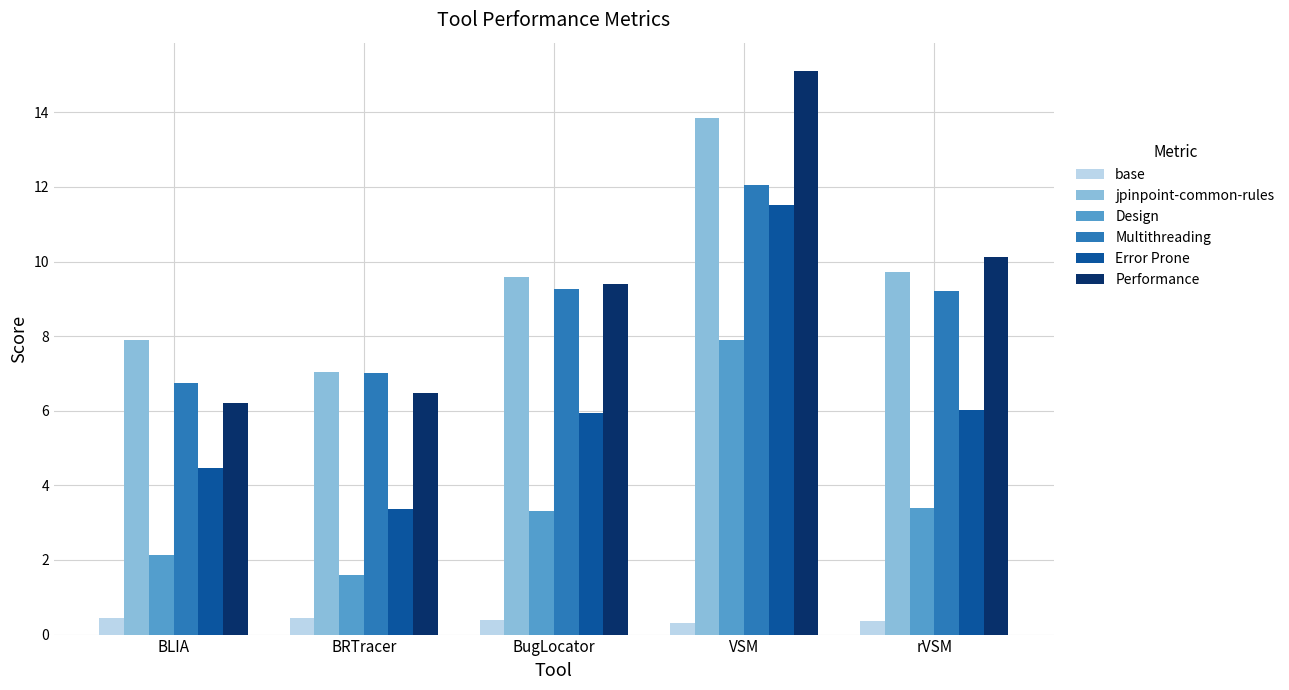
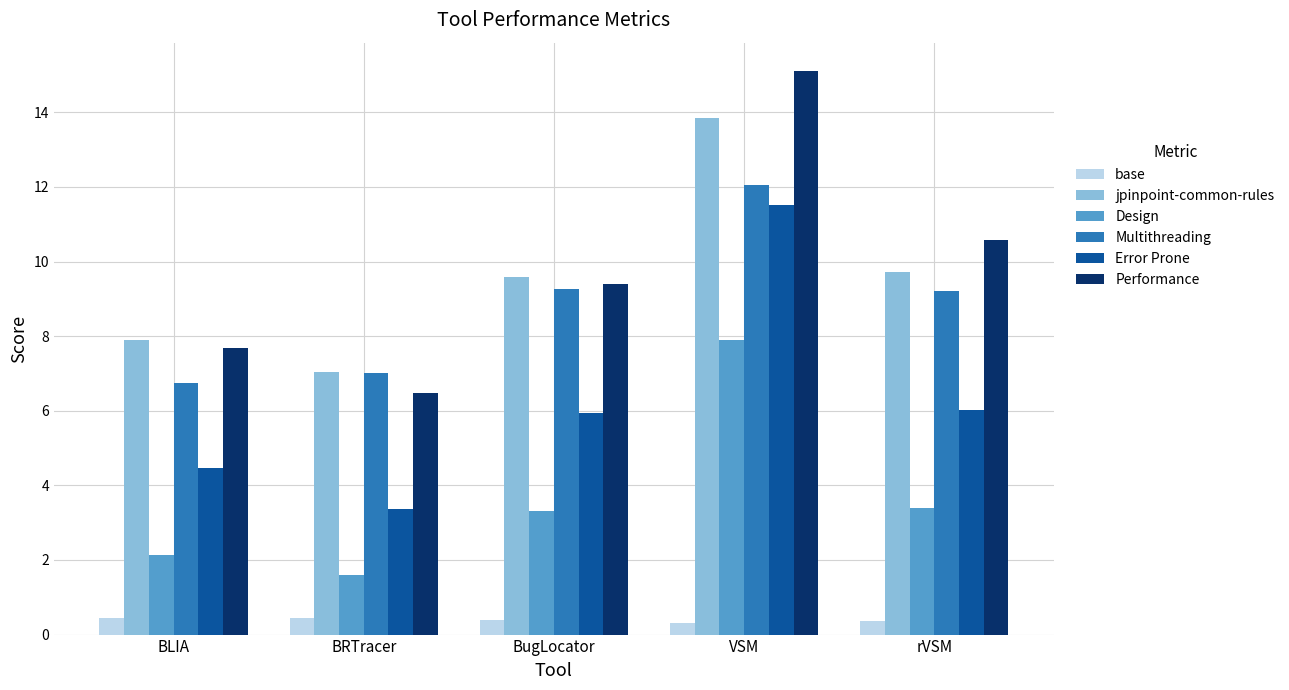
  {
    "Performance": {
-     "BLIA": 6.2,
+     "BLIA": 7.7,
      "BRTracer": 6.5,
      "BugLocator": 9.4,
      "VSM": 15.1,
-     "rVSM": 10.1
+     "rVSM": 10.6
    }
  }
